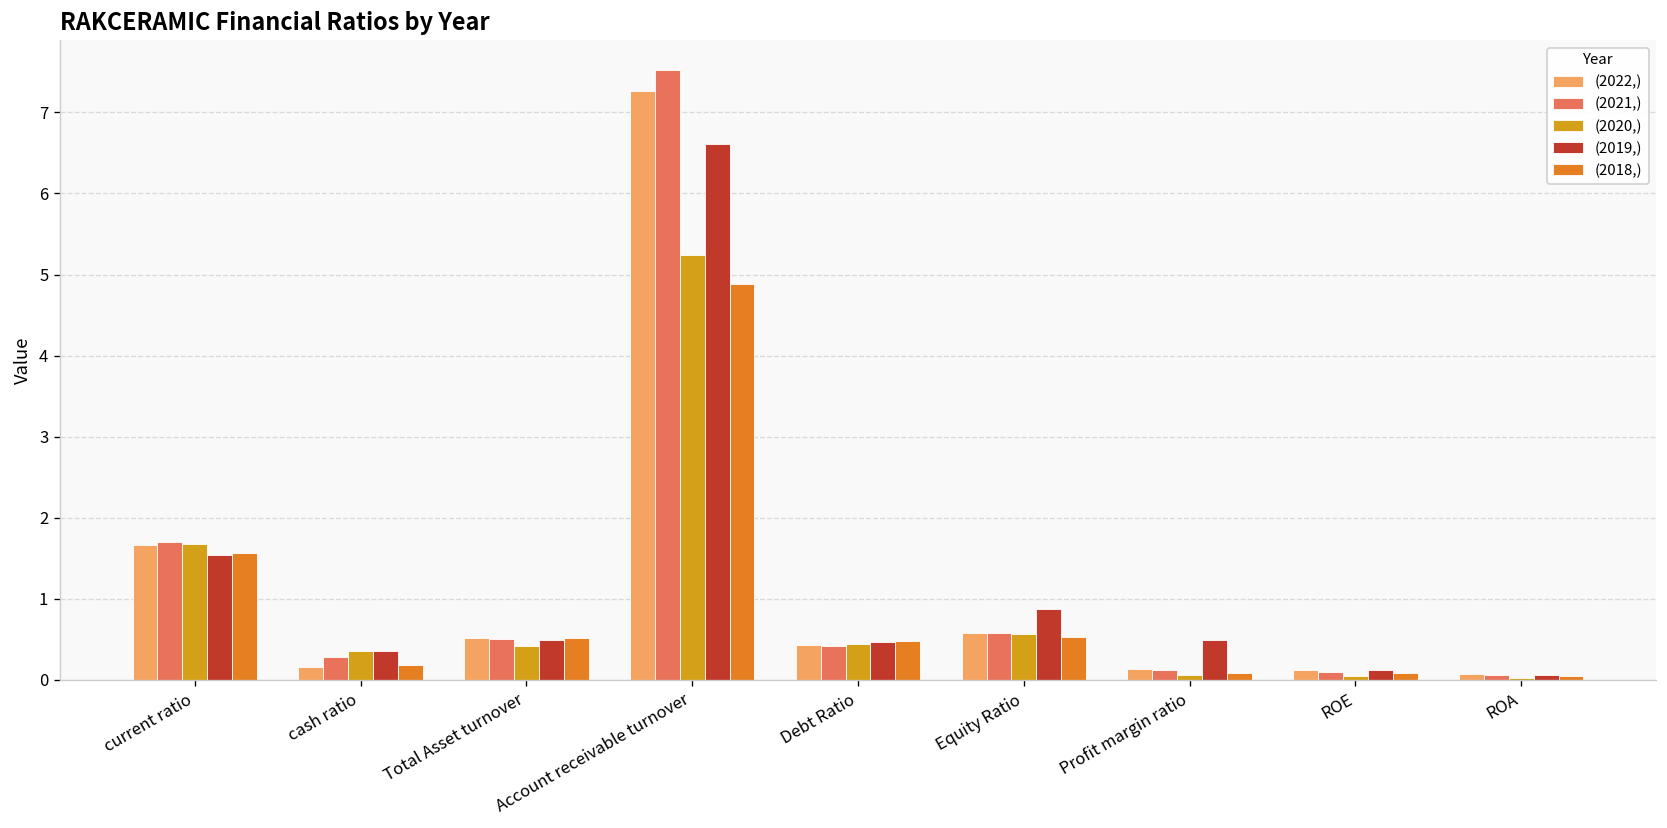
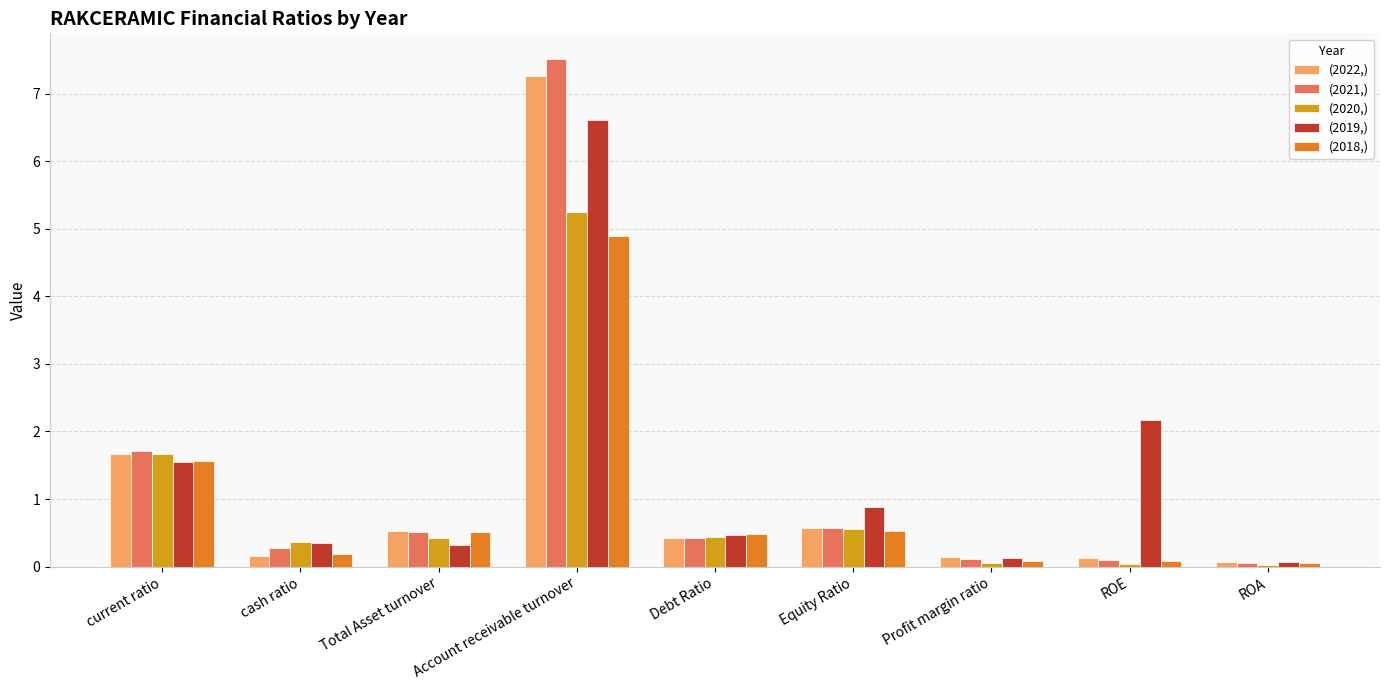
  {
    "(2019,)": {
      "current ratio": 1.5,
      "cash ratio": 0.4,
-     "Total Asset turnover": 0.5,
+     "Total Asset turnover": 0.3,
      "Account receivable turnover": 6.6,
      "Debt Ratio": 0.5,
      "Equity Ratio": 0.9,
-     "Profit margin ratio": 0.5,
-     "ROE": 0.1,
+     "Profit margin ratio": 0.1,
+     "ROE": 2.2,
      "ROA": 0.1
    }
  }
